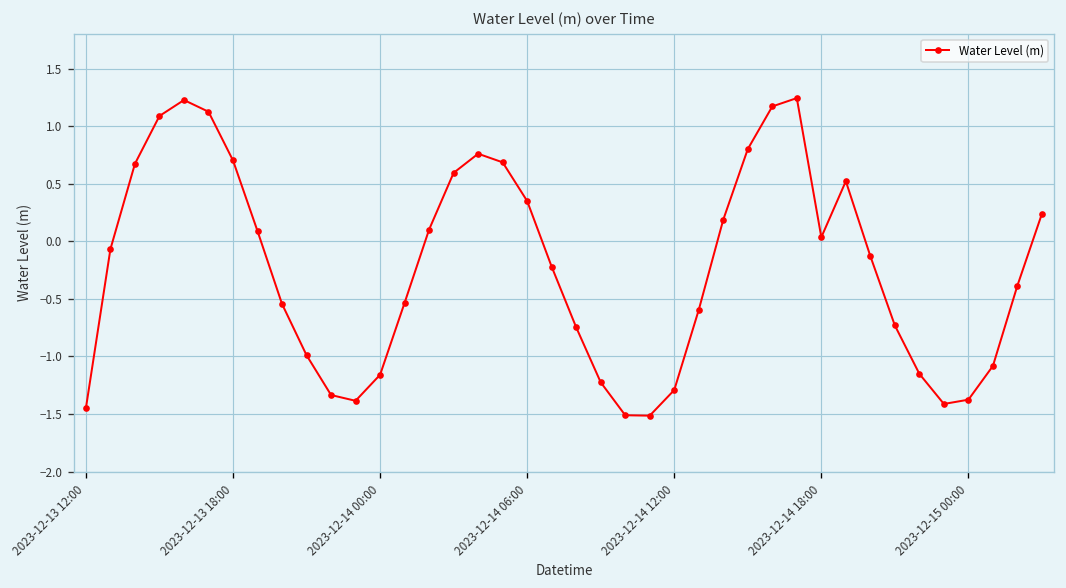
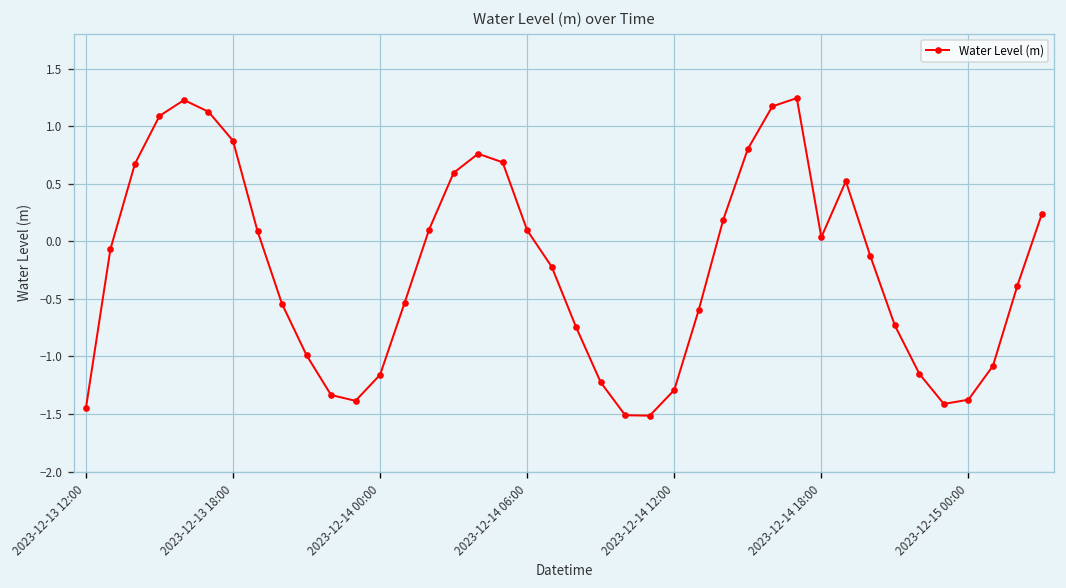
  {
    "2023-12-13 12:00": -1.4,
-   "2023-12-13 18:00": 0.7,
+   "2023-12-13 18:00": 0.9,
    "2023-12-14 00:00": -1.2,
-   "2023-12-14 06:00": 0.3,
+   "2023-12-14 06:00": 0.1,
    "2023-12-14 12:00": -1.3,
    "2023-12-14 18:00": 0.0,
    "2023-12-15 00:00": -1.4
  }
